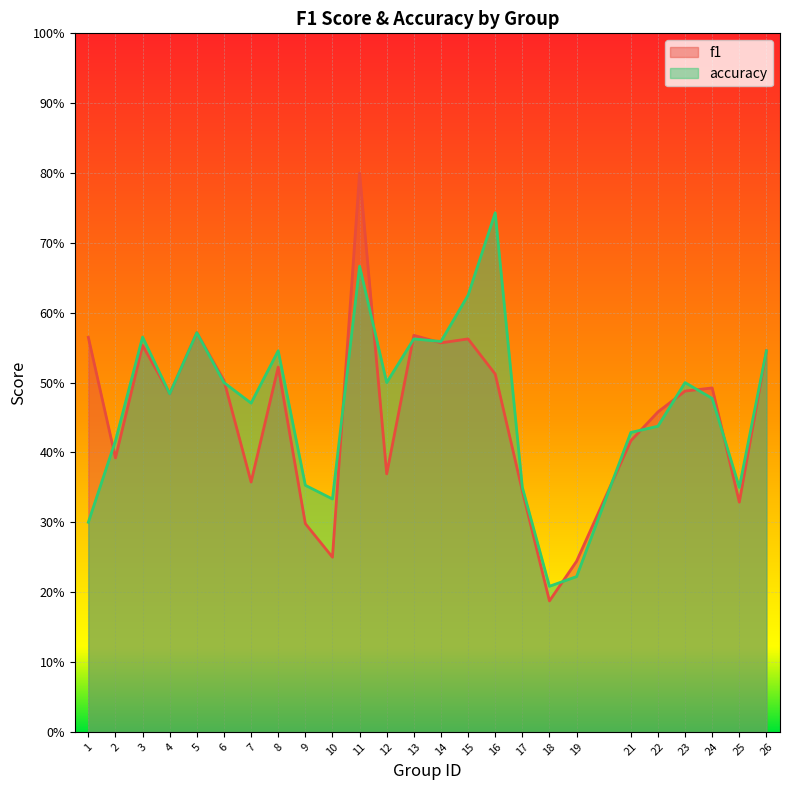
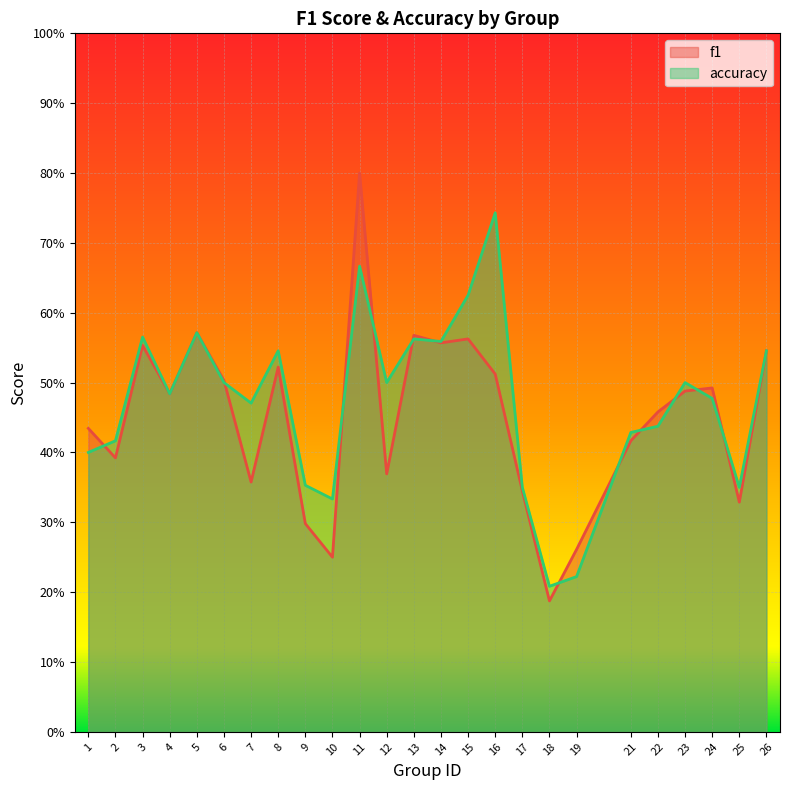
  {
    "f1": {
-     "1": "56%",
+     "1": "43%",
      "2": "39%",
      "3": "55%",
      "7": "36%",
      "8": "52%",
      "9": "30%",
      "10": "25%",
      "11": "80%",
      "12": "37%",
      "13": "57%",
      "15": "56%",
      "16": "51%",
      "17": "35%",
      "18": "19%",
-     "19": "24%",
+     "19": "26%",
      "21": "42%",
      "22": "46%",
      "23": "49%",
      "24": "49%",
      "25": "33%"
    },
    "accuracy": {
-     "1": "30%",
+     "1": "40%",
      "2": "42%",
      "3": "57%",
      "7": "47%",
      "8": "55%",
      "9": "35%",
      "10": "33%",
      "11": "67%",
      "12": "50%",
      "13": "56%",
      "15": "63%",
      "16": "74%",
      "17": "35%",
      "18": "21%",
      "19": "22%",
      "21": "43%",
      "22": "44%",
      "23": "50%",
      "24": "48%",
      "25": "35%"
    }
  }
